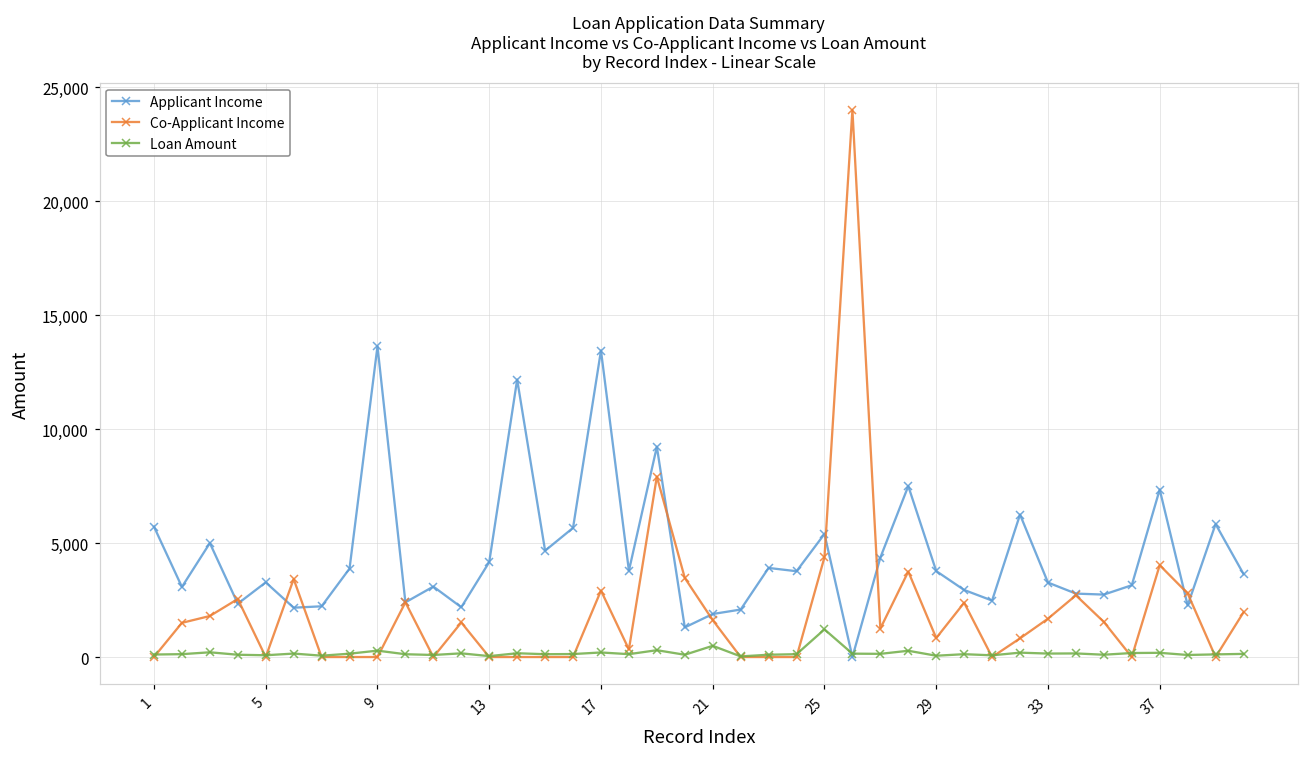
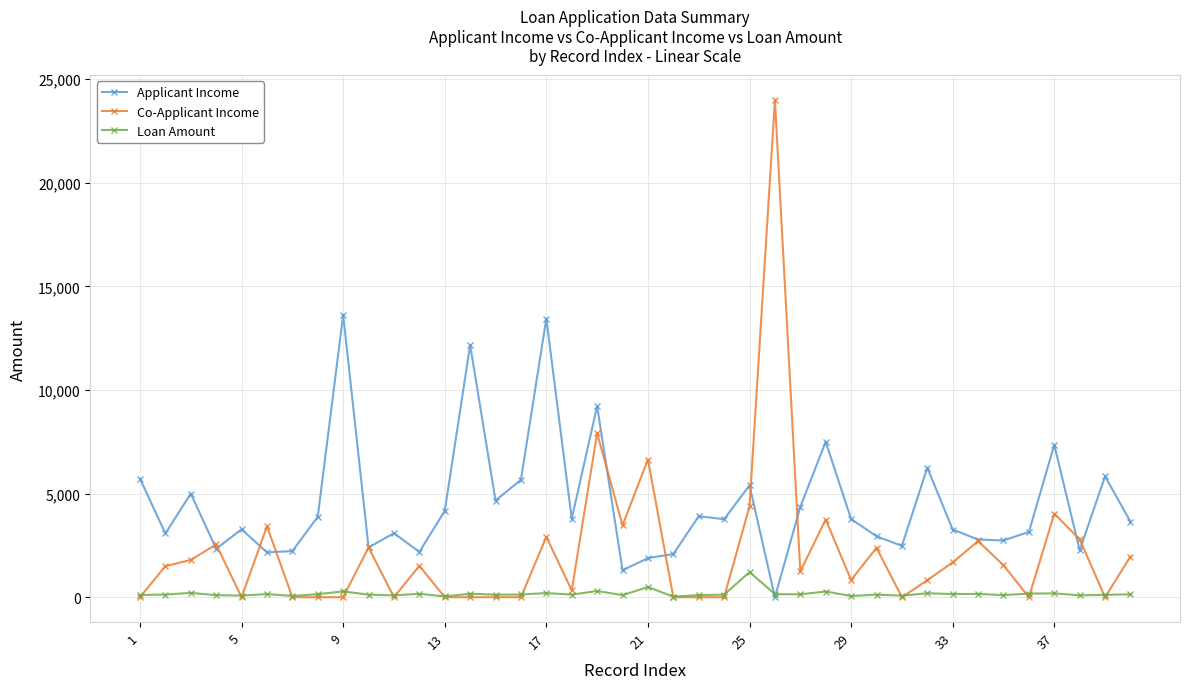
  {
    "Applicant Income": {
      "1": "5,700",
      "5": "3,300",
      "9": "13,600",
      "13": "4,200",
      "17": "13,400",
      "21": "1,900",
      "25": "5,400",
      "29": "3,800",
      "33": "3,300",
      "37": "7,400"
    },
    "Co-Applicant Income": {
      "9": "0",
      "17": "2,900",
-     "21": "1,600",
+     "21": "6,600",
      "25": "4,400",
      "29": "800",
      "33": "1,700",
      "37": "4,000"
    },
    "Loan Amount": {
      "9": "300",
      "17": "200",
      "21": "500",
      "25": "1,200",
      "29": "100",
      "33": "200",
      "37": "200"
    }
  }
